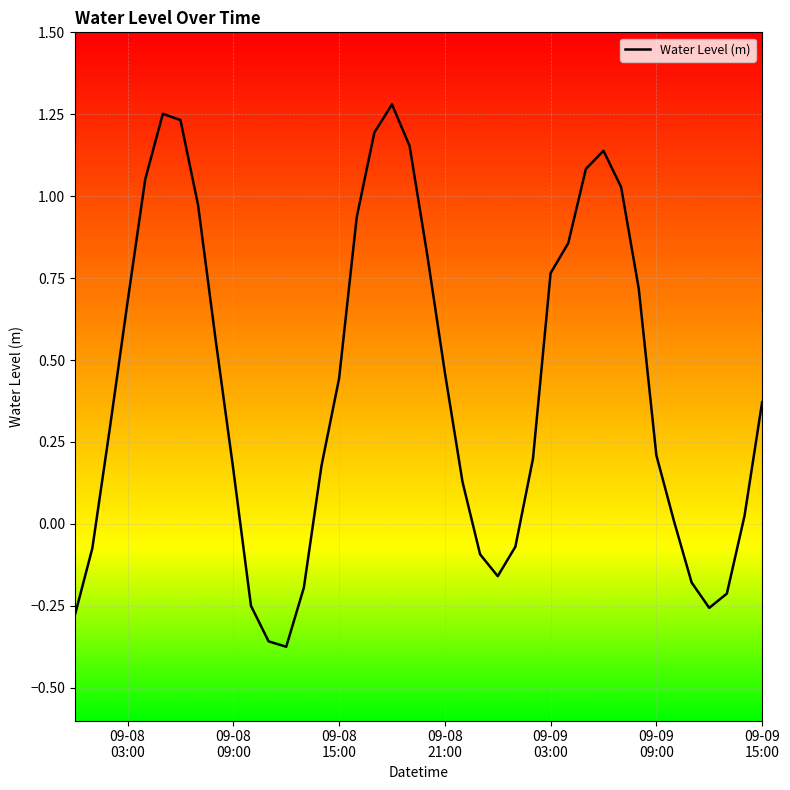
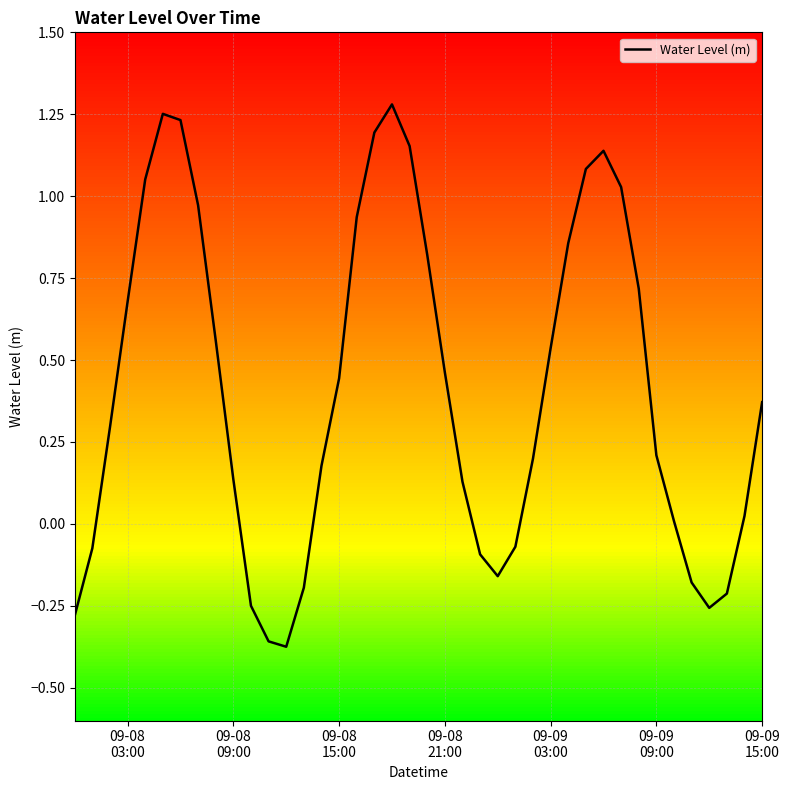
  {
    "09-08 03:00": 0.68,
-   "09-08 09:00": 0.17,
+   "09-08 09:00": 0.14,
    "09-08 15:00": 0.44,
    "09-08 21:00": 0.46,
-   "09-09 03:00": 0.77,
+   "09-09 03:00": 0.54,
    "09-09 09:00": 0.21,
    "09-09 15:00": 0.37
  }
